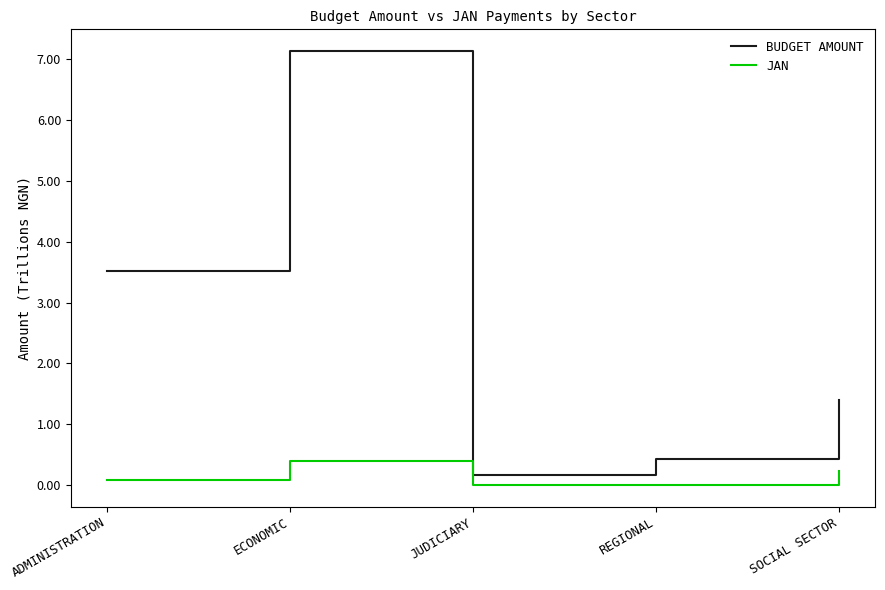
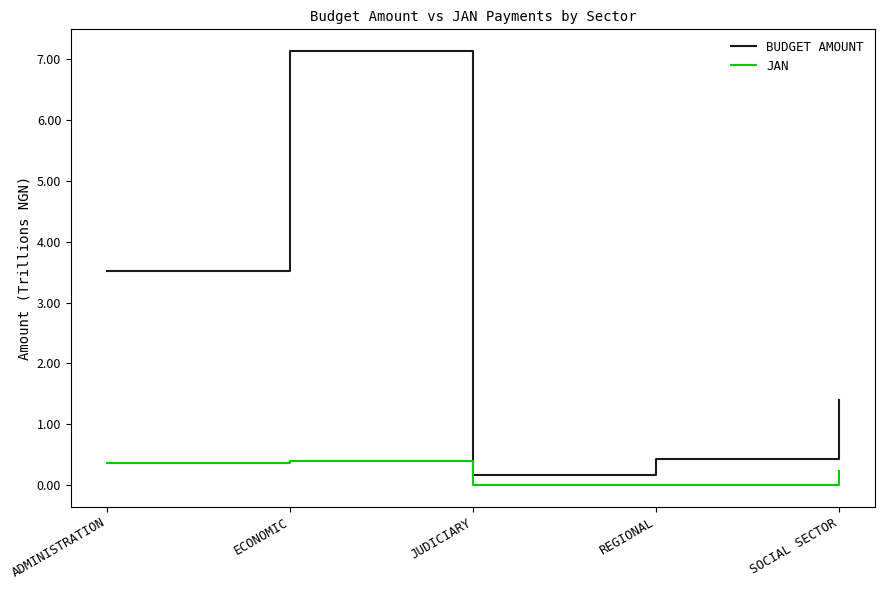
  {
    "BUDGET AMOUNT": {
      "ADMINISTRATION": 3.5,
      "ECONOMIC": 7.1,
      "JUDICIARY": 0.2,
      "REGIONAL": 0.4,
      "SOCIAL SECTOR": 1.4
    },
    "JAN": {
-     "ADMINISTRATION": 0.1,
+     "ADMINISTRATION": 0.4,
      "ECONOMIC": 0.4,
      "JUDICIARY": 0.0,
      "REGIONAL": 0.0,
      "SOCIAL SECTOR": 0.2
    }
  }
